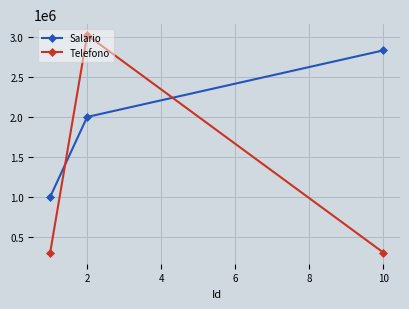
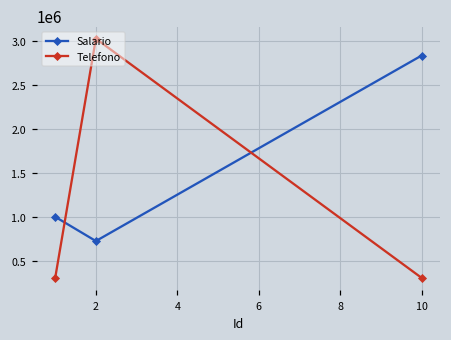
  {
    "Salario": {
-     "2": 2000000,
+     "2": 700000,
      "10": 2800000
    },
    "Telefono": {
      "10": 300000
    }
  }
